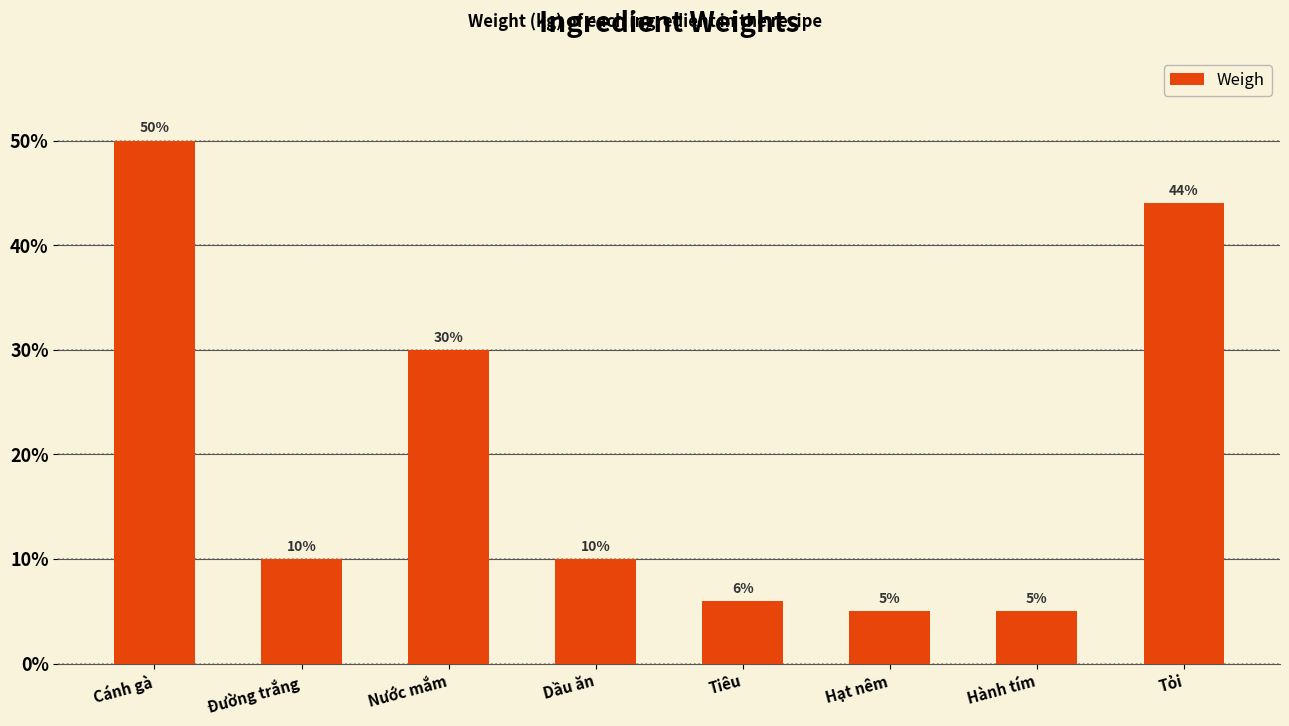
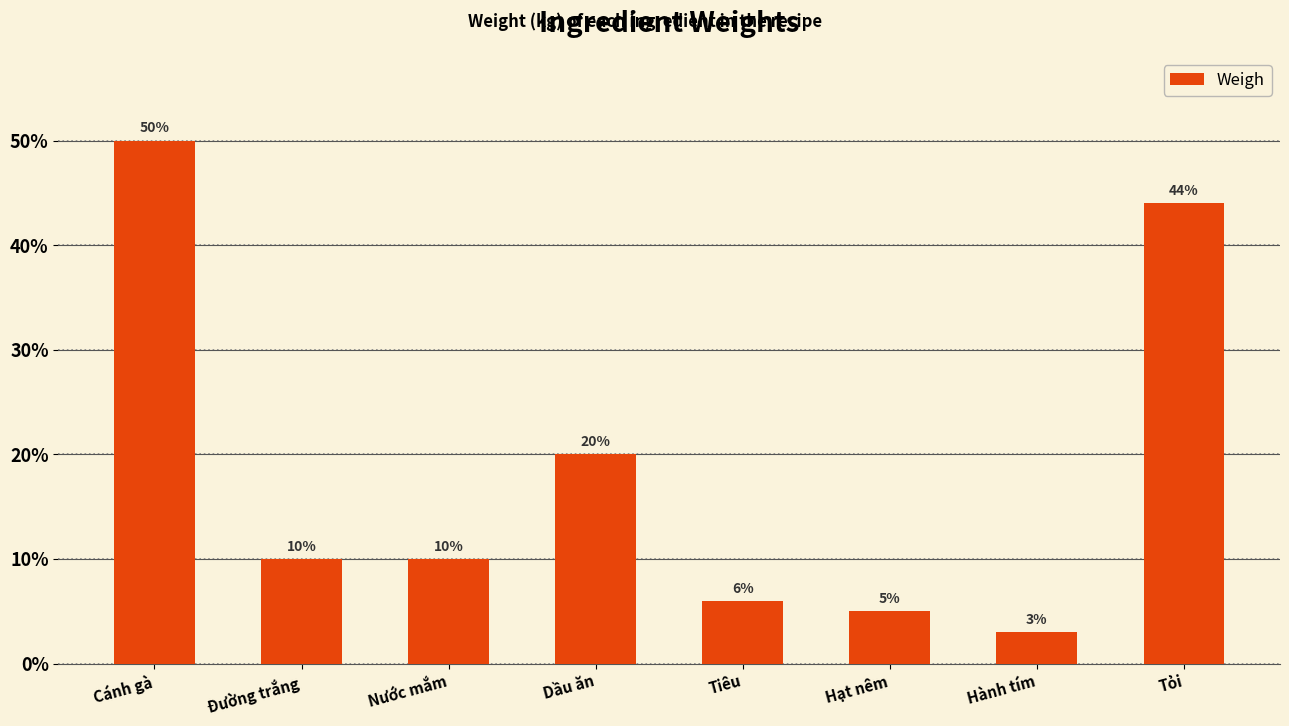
  {
    "Cánh gà": "50%",
    "Đường trắng": "10%",
-   "Nước mắm": "30%",
-   "Dầu ăn": "10%",
+   "Nước mắm": "10%",
+   "Dầu ăn": "20%",
    "Tiêu": "6%",
    "Hạt nêm": "5%",
-   "Hành tím": "5%",
+   "Hành tím": "3%",
    "Tỏi": "44%"
  }
